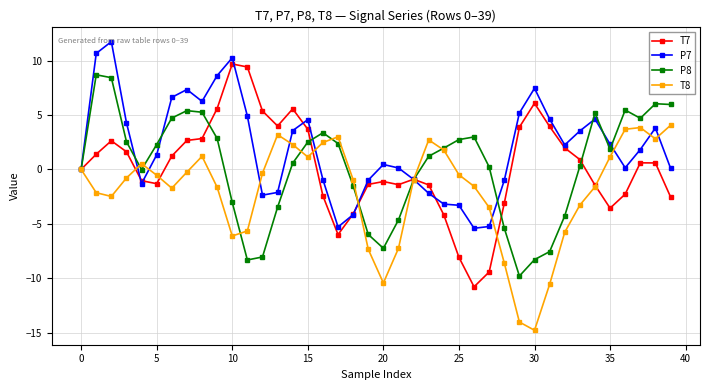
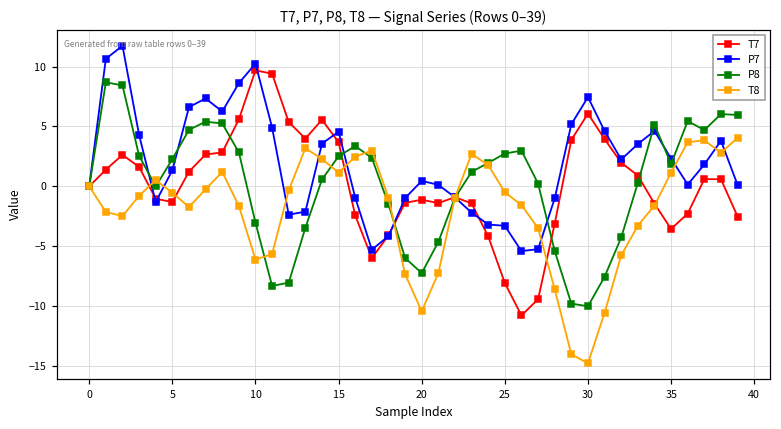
  {
    "T7": {
      "5": -1.3,
      "10": 9.7,
      "15": 3.7,
      "20": -1.1,
      "25": -8.1,
      "30": 6.1,
      "35": -3.6
    },
    "P7": {
      "5": 1.3,
      "10": 10.2,
      "15": 4.6,
      "20": 0.4,
      "25": -3.3,
      "30": 7.4,
      "35": 2.3
    },
    "P8": {
      "5": 2.3,
      "10": -3.0,
      "15": 2.5,
      "20": -7.2,
      "25": 2.7,
-     "30": -8.3,
+     "30": -10.0,
      "35": 1.9
    },
    "T8": {
      "5": -0.5,
      "10": -6.1,
      "15": 1.1,
      "20": -10.4,
      "25": -0.5,
      "30": -14.8,
      "35": 1.2
    }
  }
